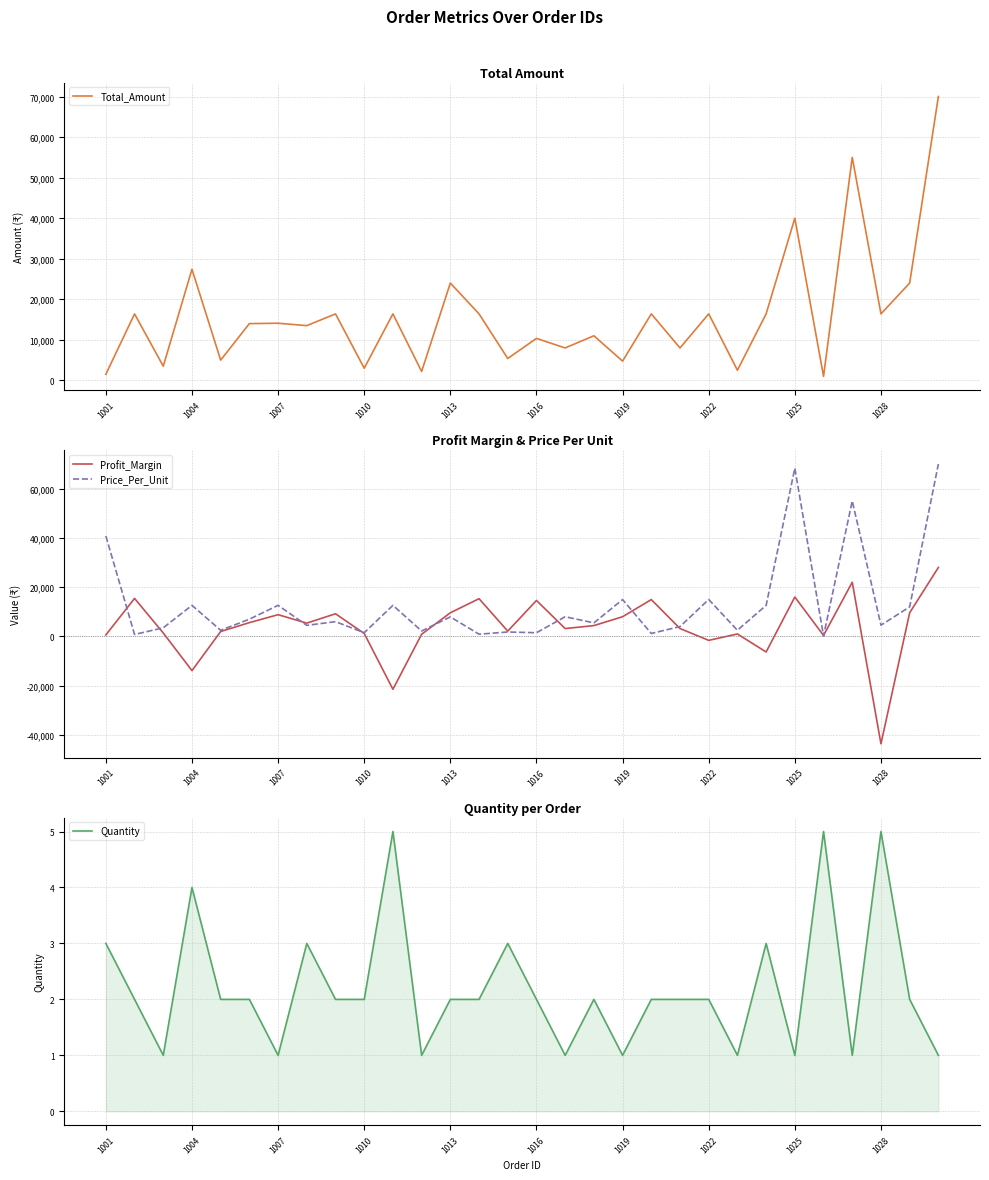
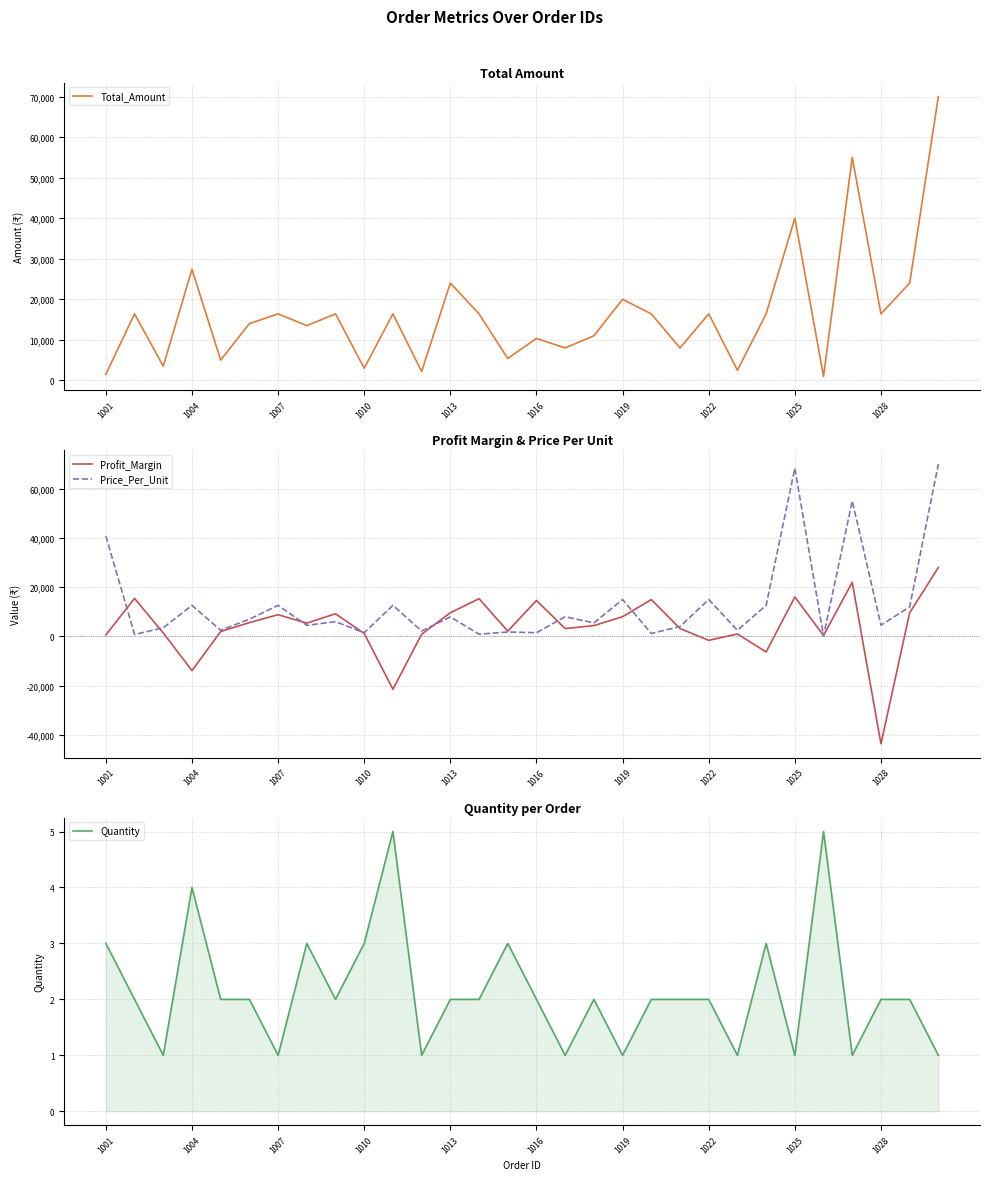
  {
    "Total Amount": {
      "1001": "2,000",
      "1004": "27,000",
-     "1007": "14,000",
+     "1007": "16,000",
      "1010": "3,000",
      "1013": "24,000",
      "1016": "10,000",
-     "1019": "5,000",
+     "1019": "20,000",
      "1022": "16,000",
      "1025": "40,000",
      "1028": "16,000"
    },
    "Profit Margin & Price Per Unit": {
      "Profit_Margin": {
        "1001": "1,000",
        "1004": "-14,000",
        "1007": "9,000",
        "1013": "10,000",
        "1016": "15,000",
        "1019": "8,000",
        "1022": "-2,000",
        "1025": "16,000",
        "1028": "-44,000"
      },
      "Price_Per_Unit": {
        "1001": "41,000",
        "1004": "13,000",
        "1007": "13,000",
        "1013": "8,000",
        "1016": "2,000",
        "1019": "15,000",
        "1022": "15,000",
        "1025": "68,000",
        "1028": "5,000"
      }
    },
    "Quantity per Order": {
      "1001": "3",
      "1004": "4",
      "1007": "1",
-     "1010": "2",
+     "1010": "3",
      "1013": "2",
      "1016": "2",
      "1019": "1",
      "1022": "2",
      "1025": "1",
-     "1028": "5"
+     "1028": "2"
    }
  }
